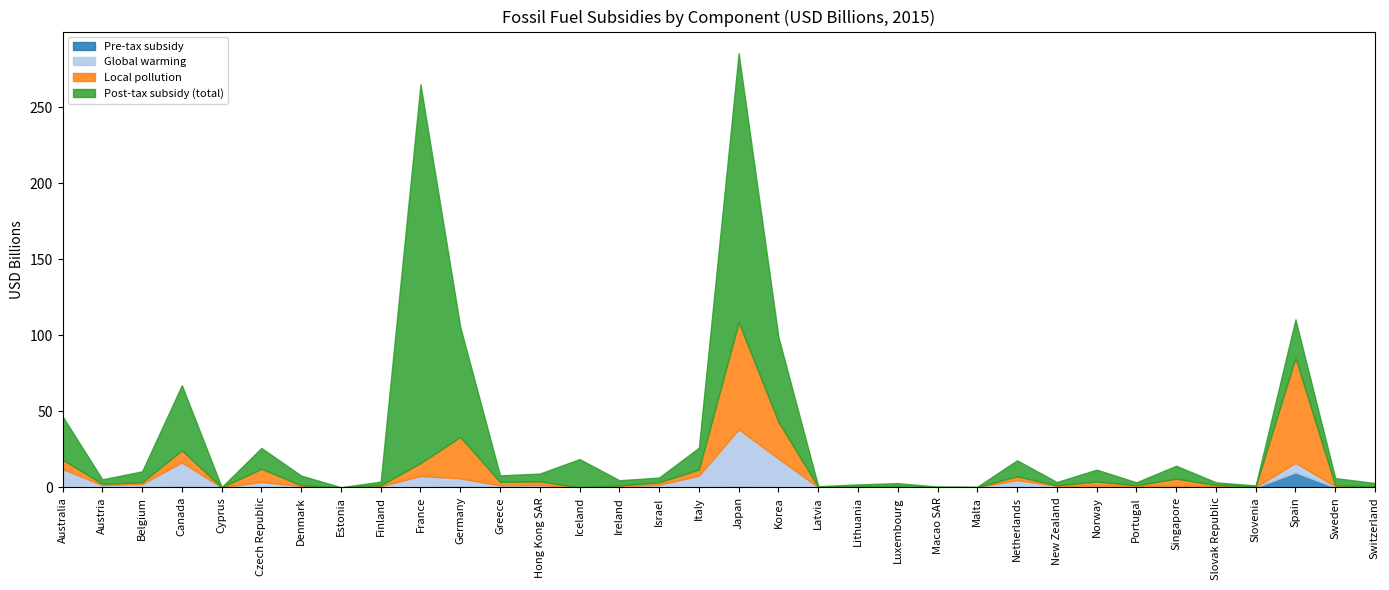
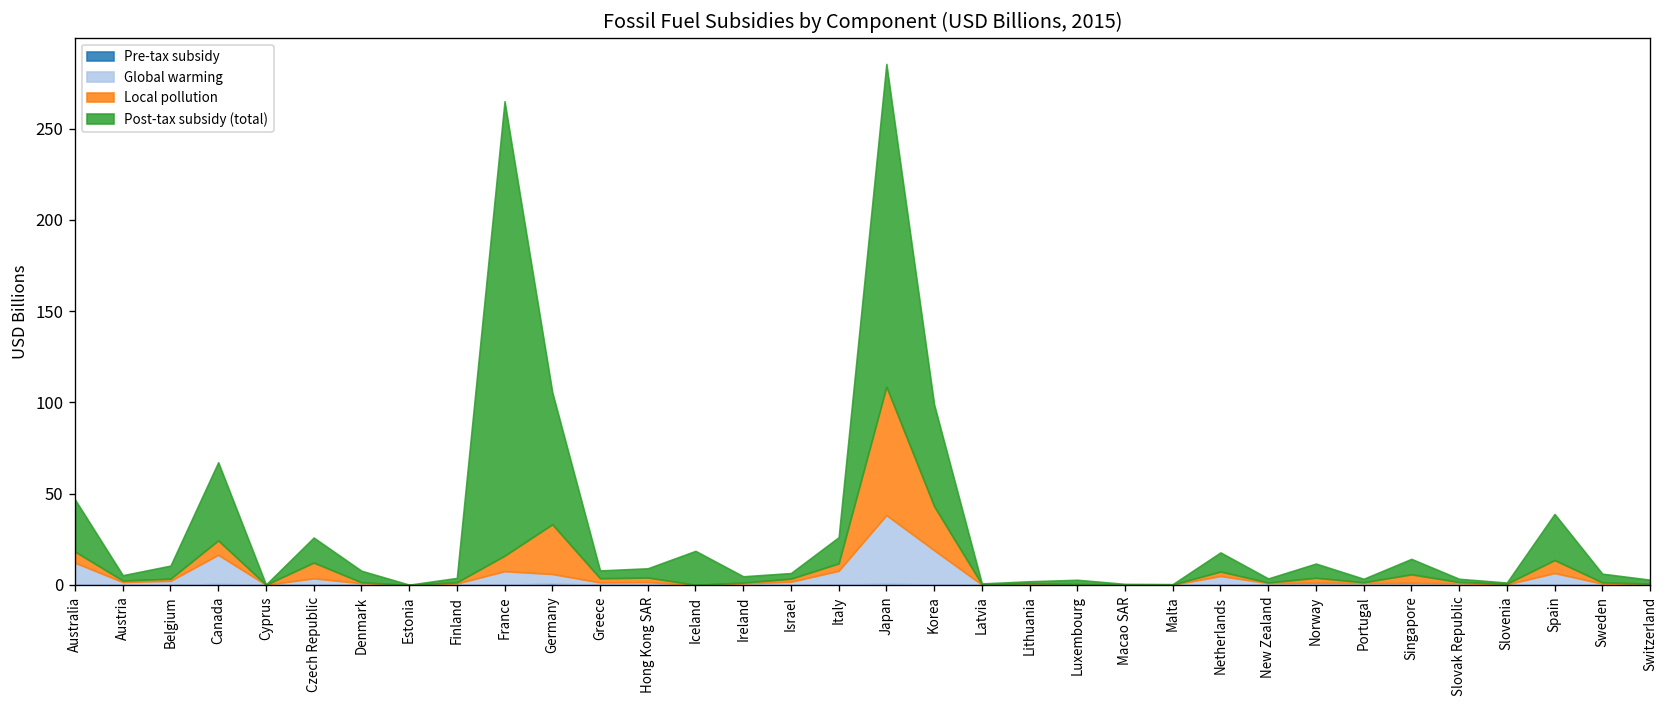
  {
    "Pre-tax subsidy": {
      "Belgium": 0,
      "Czech Republic": 0,
      "Netherlands": 0,
-     "Spain": 10
+     "Spain": 0
    },
    "Global warming": {
      "Australia": 12,
      "Canada": 16,
      "Czech Republic": 4,
      "France": 7,
      "Germany": 5,
      "Italy": 8,
      "Japan": 38,
      "Korea": 19,
      "Netherlands": 5,
      "Spain": 6
    },
    "Local pollution": {
      "Australia": 6,
      "Canada": 8,
      "Czech Republic": 9,
      "France": 8,
      "Germany": 27,
      "Greece": 2,
      "Hong Kong SAR": 3,
      "Italy": 4,
      "Japan": 70,
      "Korea": 24,
      "Netherlands": 2,
      "Norway": 3,
      "Singapore": 5,
-     "Spain": 69
+     "Spain": 7
    },
    "Post-tax subsidy (total)": {
      "Australia": 29,
      "Austria": 3,
      "Belgium": 7,
      "Canada": 43,
      "Czech Republic": 14,
      "Denmark": 6,
      "Finland": 2,
      "France": 249,
      "Germany": 72,
      "Greece": 4,
      "Hong Kong SAR": 5,
      "Iceland": 19,
      "Ireland": 3,
      "Israel": 3,
      "Italy": 14,
      "Japan": 177,
      "Korea": 56,
      "Luxembourg": 2,
      "Netherlands": 10,
      "New Zealand": 2,
      "Norway": 8,
      "Portugal": 2,
      "Singapore": 8,
      "Slovak Republic": 2,
      "Spain": 25,
      "Sweden": 5,
      "Switzerland": 2
    }
  }
